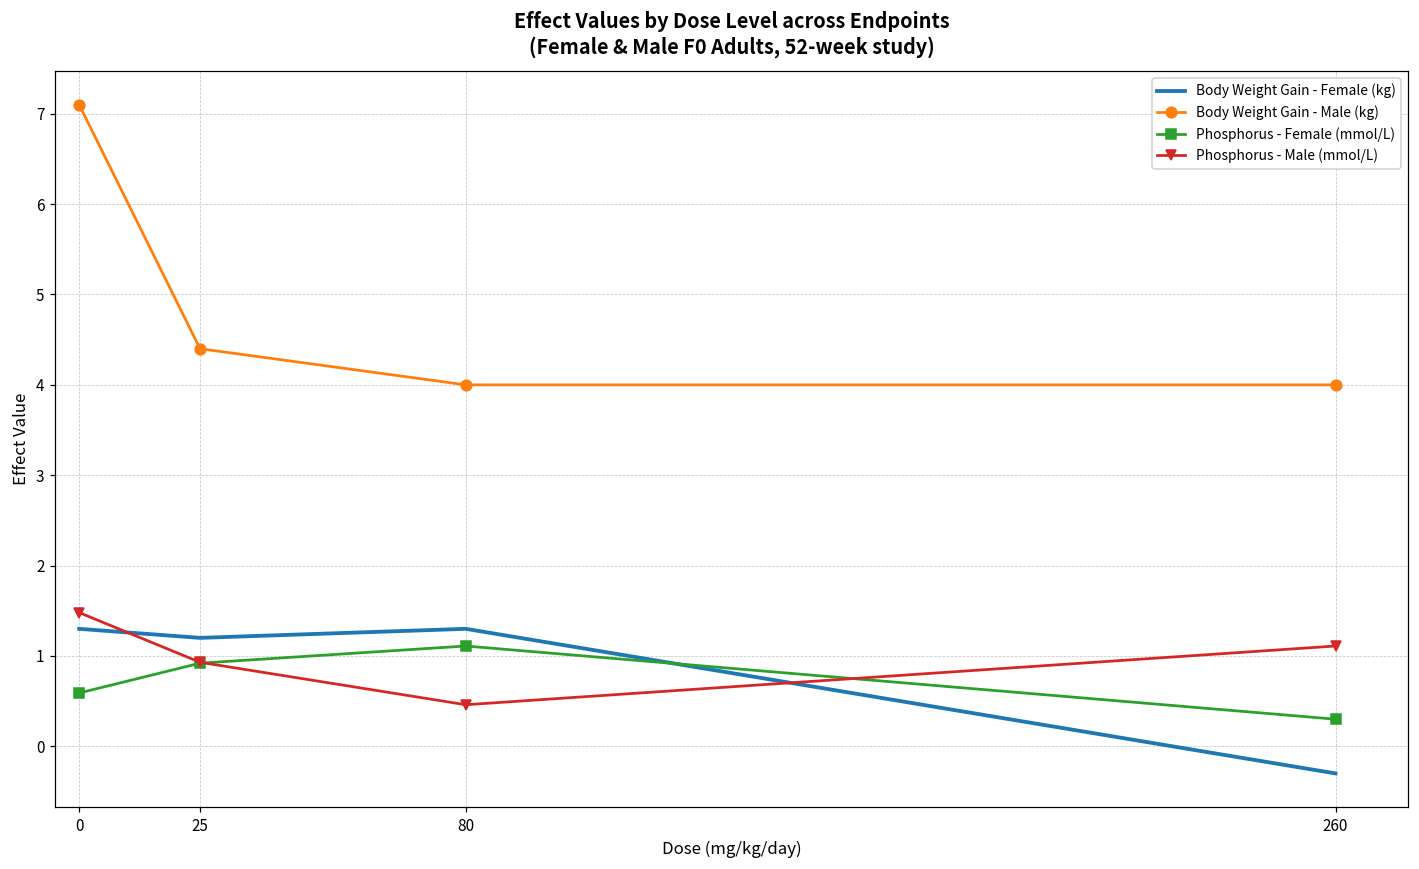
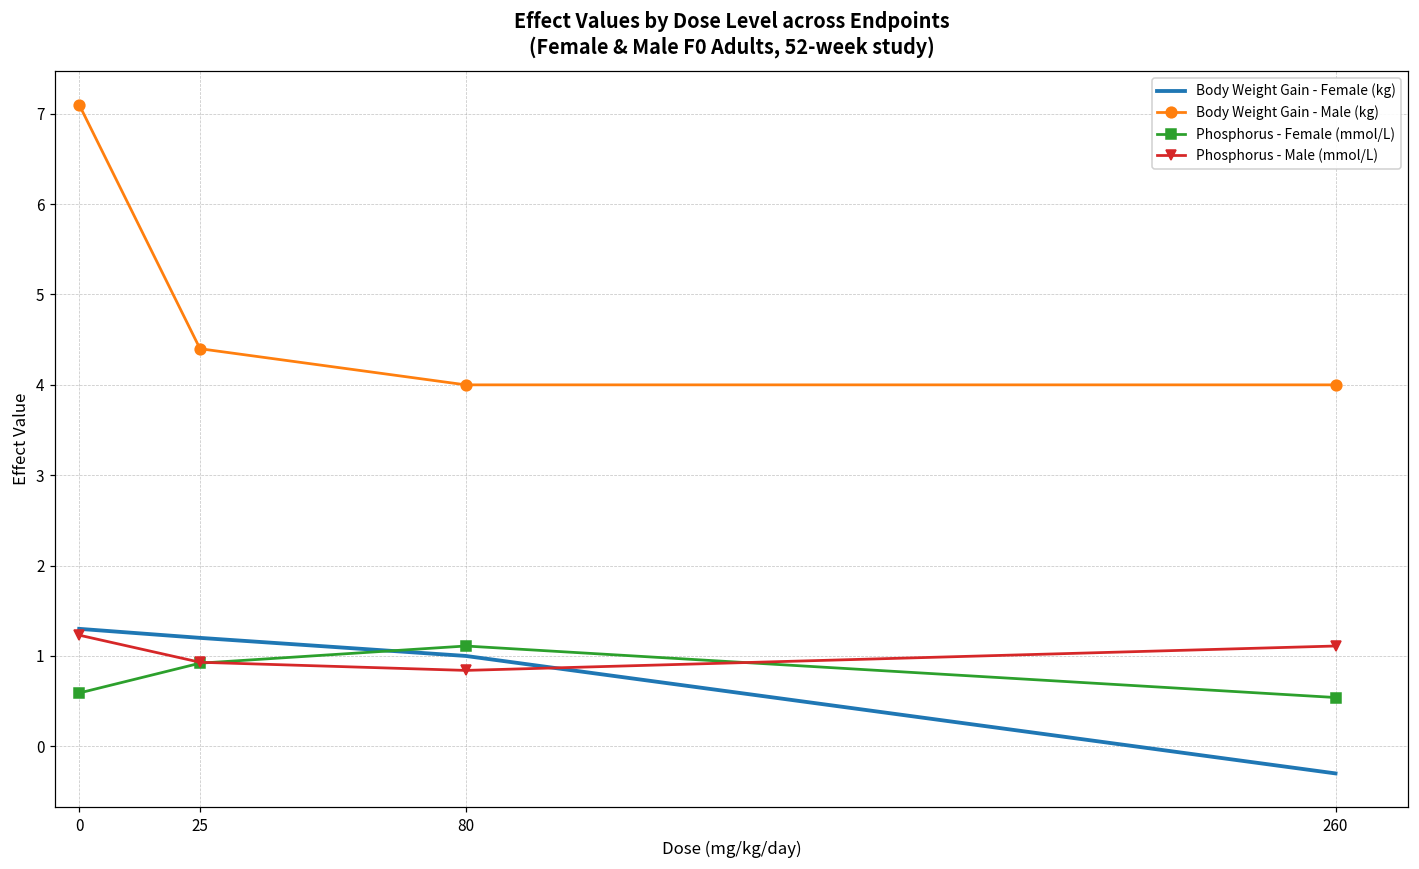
  {
    "Body Weight Gain - Female (kg)": {
      "0": 1.3,
      "25": 1.2,
-     "80": 1.3,
+     "80": 1.0,
      "260": -0.3
    },
    "Body Weight Gain - Male (kg)": {
      "0": 7.1,
      "25": 4.4,
      "80": 4.0,
      "260": 4.0
    },
    "Phosphorus - Female (mmol/L)": {
      "0": 0.6,
      "80": 1.1,
-     "260": 0.3
+     "260": 0.5
    },
    "Phosphorus - Male (mmol/L)": {
-     "0": 1.5,
-     "80": 0.5,
+     "0": 1.2,
+     "80": 0.8,
      "260": 1.1
    }
  }
